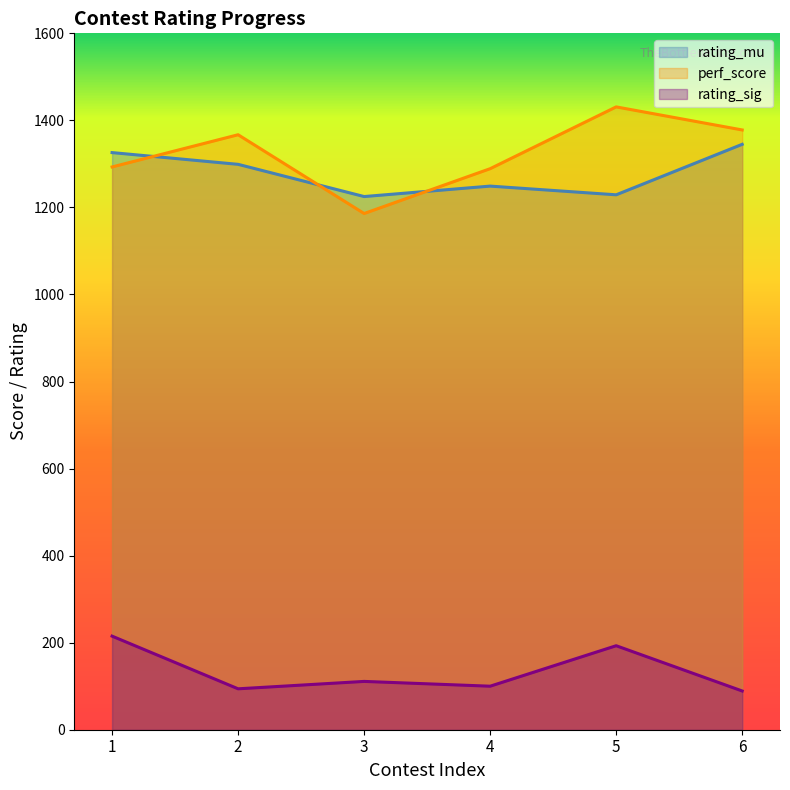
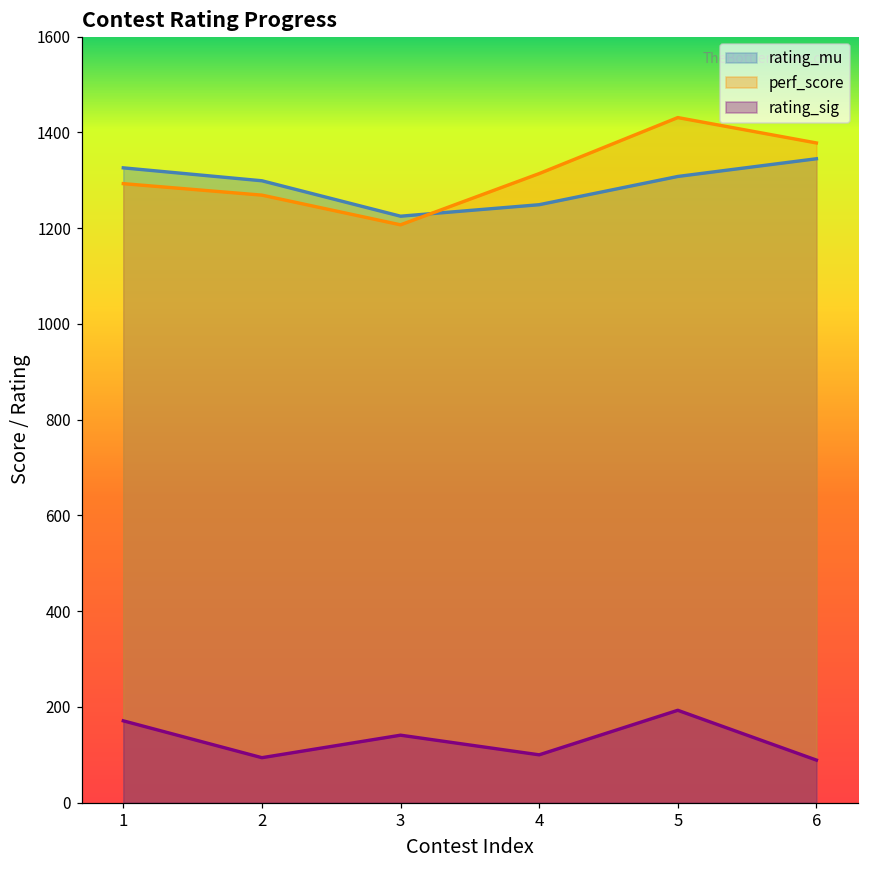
  {
    "rating_mu": {
      "1": 1330,
      "2": 1300,
      "3": 1230,
      "4": 1250,
-     "5": 1230,
+     "5": 1310,
      "6": 1350
    },
    "perf_score": {
      "1": 1290,
-     "2": 1370,
-     "3": 1190,
-     "4": 1290,
+     "2": 1270,
+     "3": 1210,
+     "4": 1310,
      "5": 1430,
      "6": 1380
    },
    "rating_sig": {
-     "1": 220,
+     "1": 170,
      "2": 90,
-     "3": 110,
+     "3": 140,
      "4": 100,
      "5": 190,
      "6": 90
    }
  }
